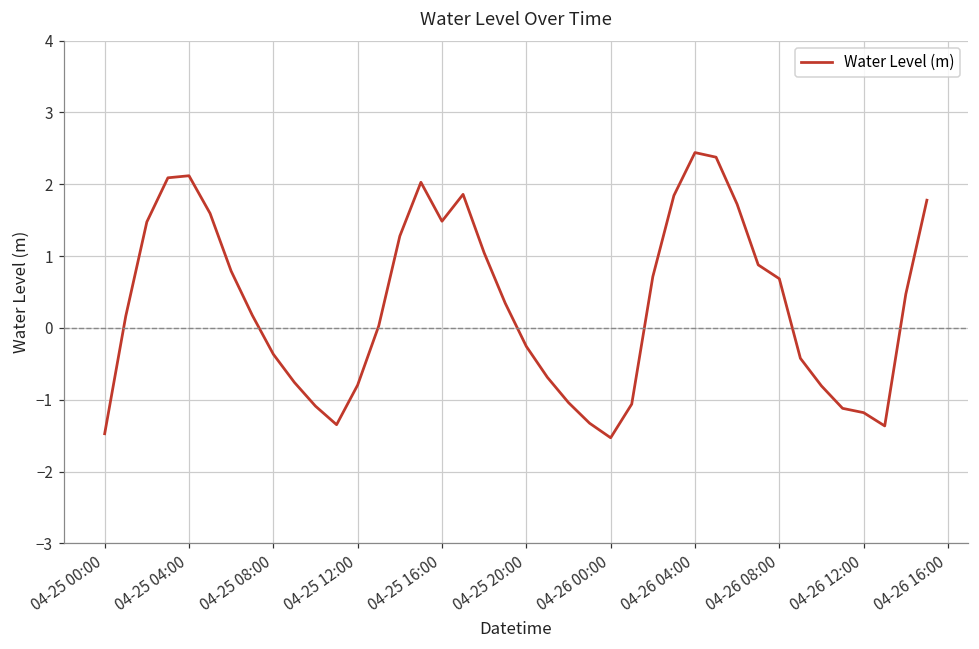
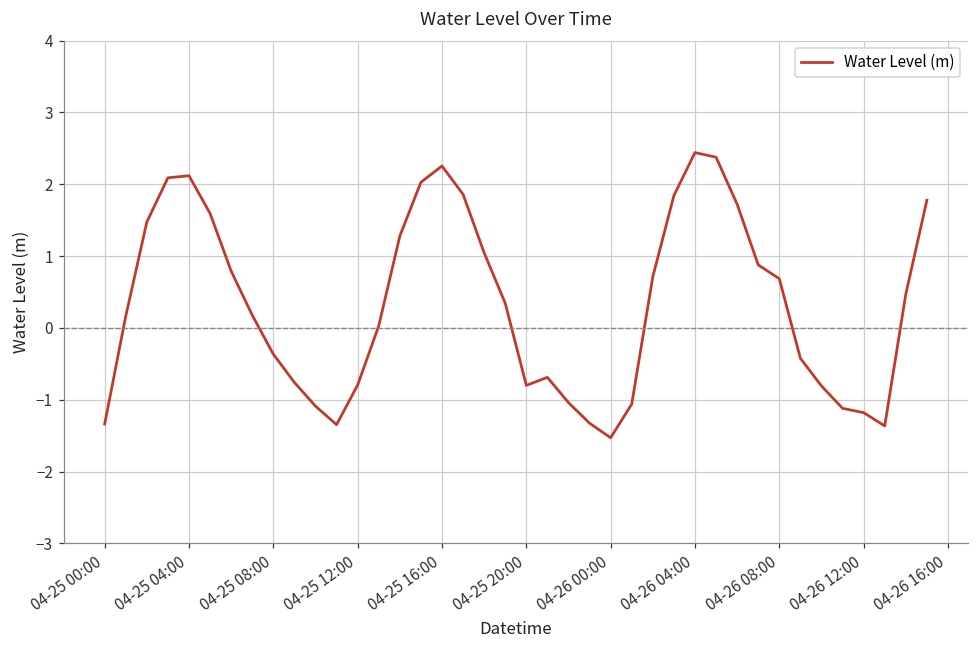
  {
-   "04-25 00:00": -1.5,
+   "04-25 00:00": -1.3,
    "04-25 04:00": 2.1,
    "04-25 08:00": -0.4,
    "04-25 12:00": -0.8,
-   "04-25 16:00": 1.5,
-   "04-25 20:00": -0.3,
+   "04-25 16:00": 2.3,
+   "04-25 20:00": -0.8,
    "04-26 00:00": -1.5,
    "04-26 04:00": 2.4,
    "04-26 08:00": 0.7,
    "04-26 12:00": -1.2
  }
